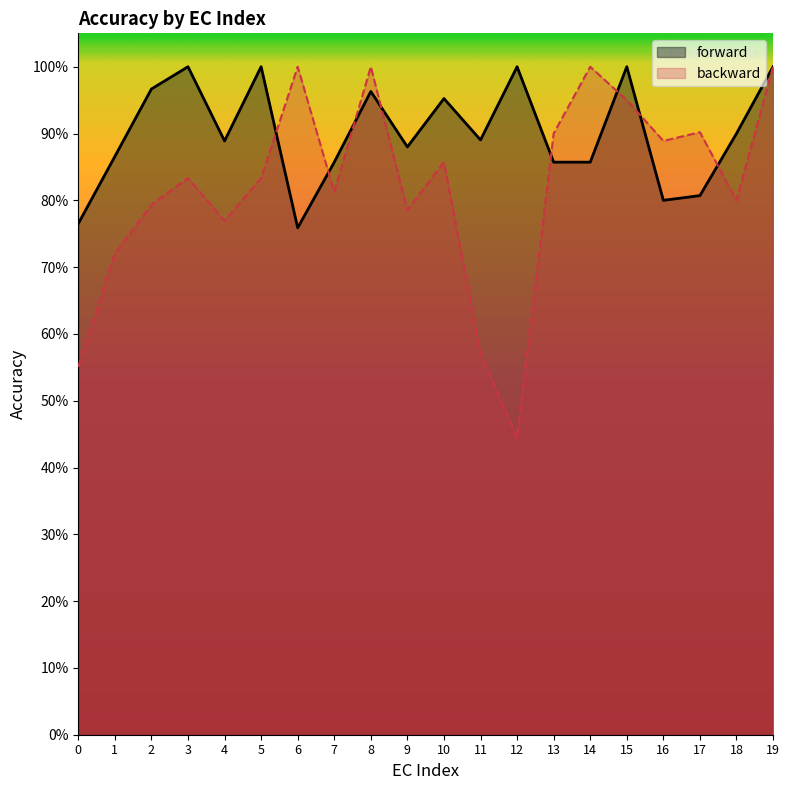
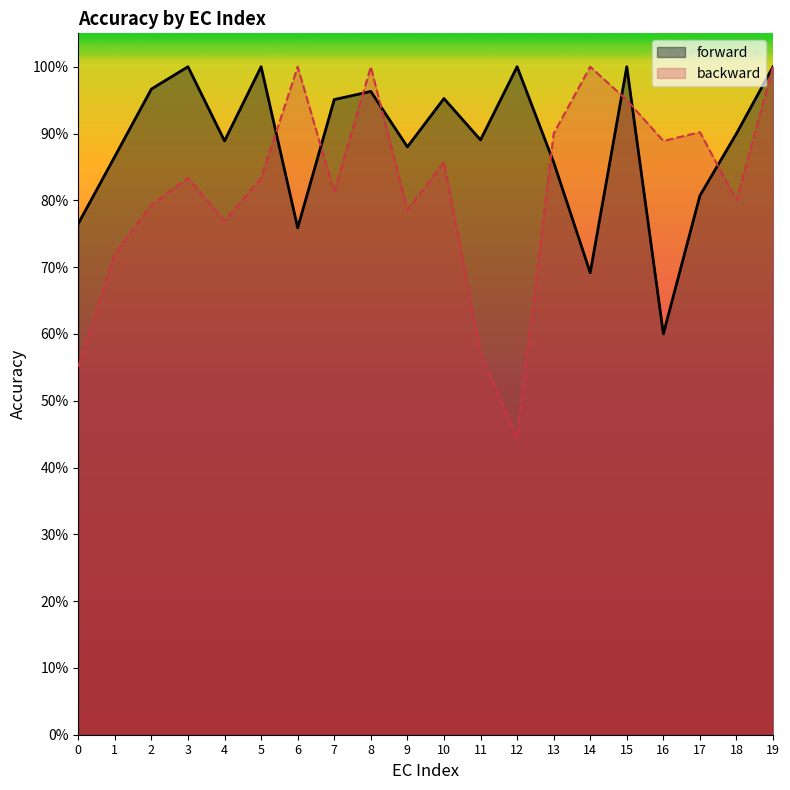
  {
    "forward": {
      "0": "77%",
      "1": "87%",
      "2": "97%",
      "3": "100%",
      "4": "89%",
      "5": "100%",
      "6": "76%",
-     "7": "86%",
+     "7": "95%",
      "8": "96%",
      "9": "88%",
      "10": "95%",
      "11": "89%",
      "12": "100%",
      "13": "86%",
-     "14": "86%",
+     "14": "69%",
      "15": "100%",
-     "16": "80%",
+     "16": "60%",
      "17": "81%",
      "18": "90%"
    },
    "backward": {
      "0": "55%",
      "1": "72%",
      "2": "79%",
      "3": "83%",
      "4": "77%",
      "5": "83%",
      "6": "100%",
      "7": "81%",
      "8": "100%",
      "9": "79%",
      "10": "86%",
      "11": "57%",
      "12": "44%",
      "13": "90%",
      "14": "100%",
      "15": "95%",
      "16": "89%",
      "17": "90%",
      "18": "80%"
    }
  }
